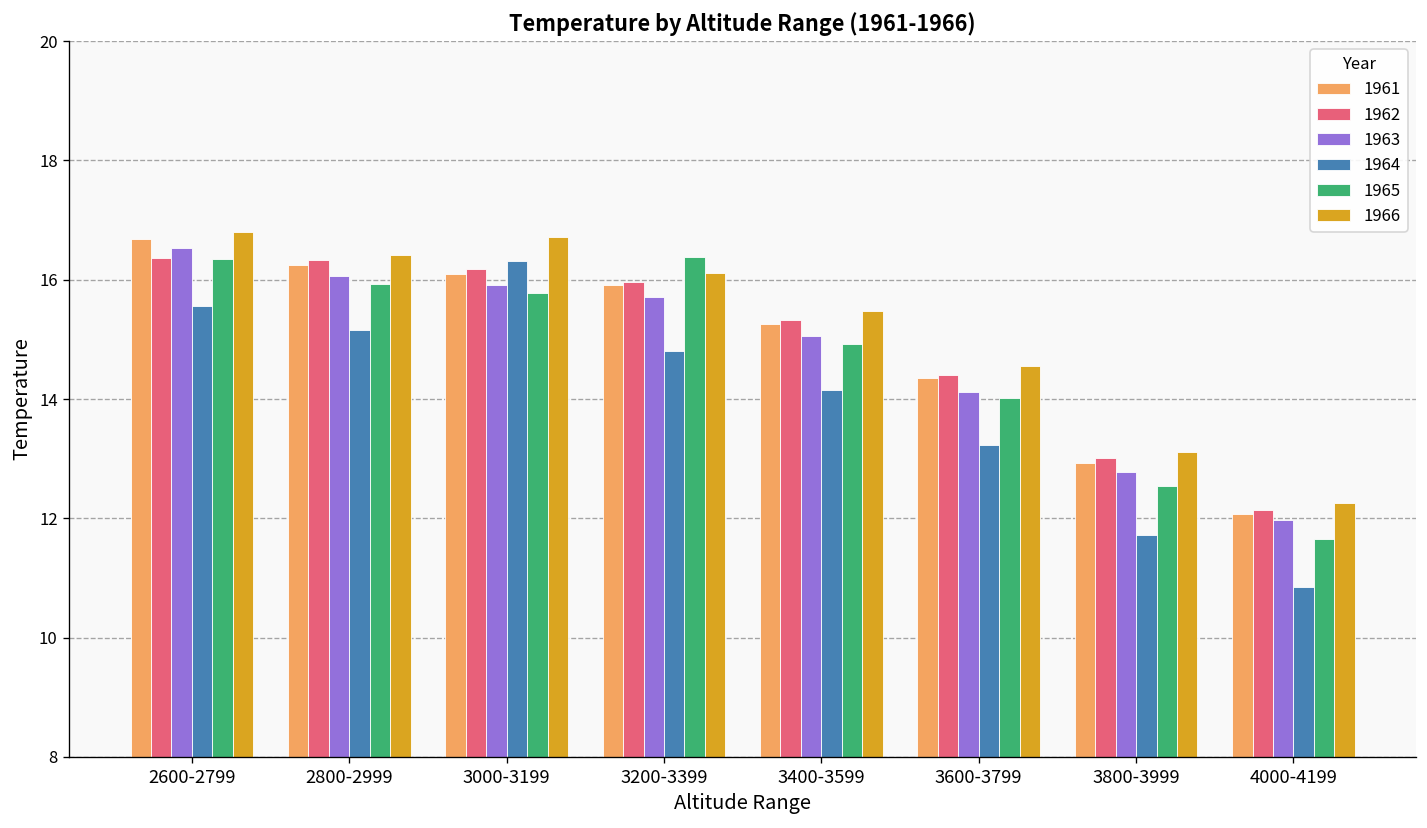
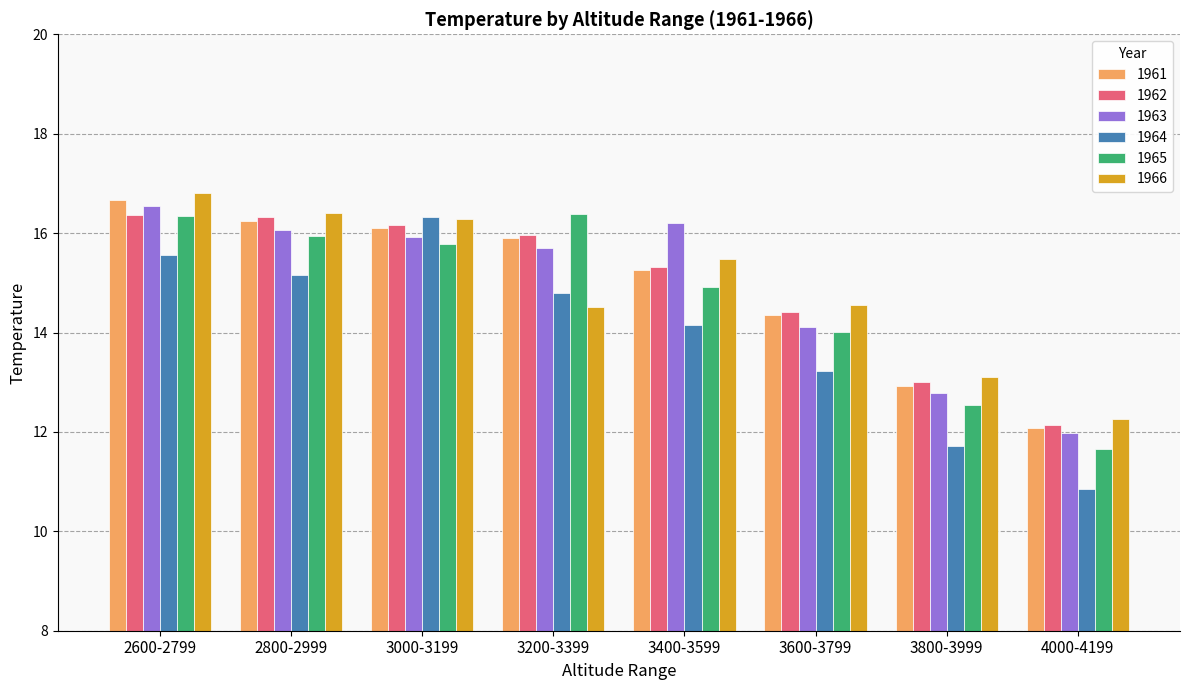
  {
    "1961": {
      "2600-2799": 16.7,
      "2800-2999": 16.2,
      "3000-3199": 16.1,
      "3200-3399": 15.9,
      "3400-3599": 15.3,
      "3600-3799": 14.4,
      "3800-3999": 12.9,
      "4000-4199": 12.1
    },
    "1962": {
      "2600-2799": 16.4,
      "2800-2999": 16.3,
      "3000-3199": 16.2,
      "3200-3399": 16.0,
      "3400-3599": 15.3,
      "3600-3799": 14.4,
      "3800-3999": 13.0,
      "4000-4199": 12.1
    },
    "1963": {
      "2600-2799": 16.5,
      "2800-2999": 16.1,
      "3000-3199": 15.9,
      "3200-3399": 15.7,
-     "3400-3599": 15.1,
+     "3400-3599": 16.2,
      "3600-3799": 14.1,
      "3800-3999": 12.8,
      "4000-4199": 12.0
    },
    "1964": {
      "2600-2799": 15.6,
      "2800-2999": 15.2,
      "3000-3199": 16.3,
      "3200-3399": 14.8,
      "3400-3599": 14.1,
      "3600-3799": 13.2,
      "3800-3999": 11.7,
      "4000-4199": 10.9
    },
    "1965": {
      "2600-2799": 16.3,
      "2800-2999": 15.9,
      "3000-3199": 15.8,
      "3200-3399": 16.4,
      "3400-3599": 14.9,
      "3600-3799": 14.0,
      "3800-3999": 12.5,
      "4000-4199": 11.7
    },
    "1966": {
      "2600-2799": 16.8,
      "2800-2999": 16.4,
-     "3000-3199": 16.7,
-     "3200-3399": 16.1,
+     "3000-3199": 16.3,
+     "3200-3399": 14.5,
      "3400-3599": 15.5,
      "3600-3799": 14.6,
      "3800-3999": 13.1,
      "4000-4199": 12.3
    }
  }
